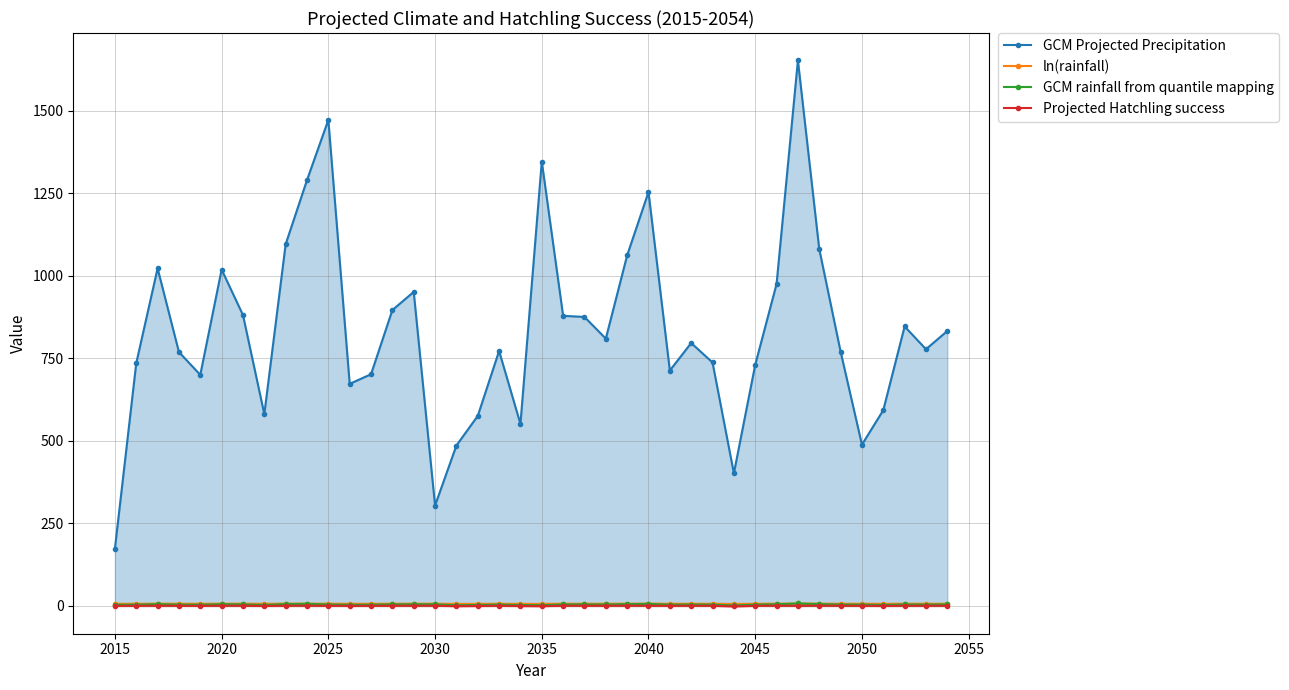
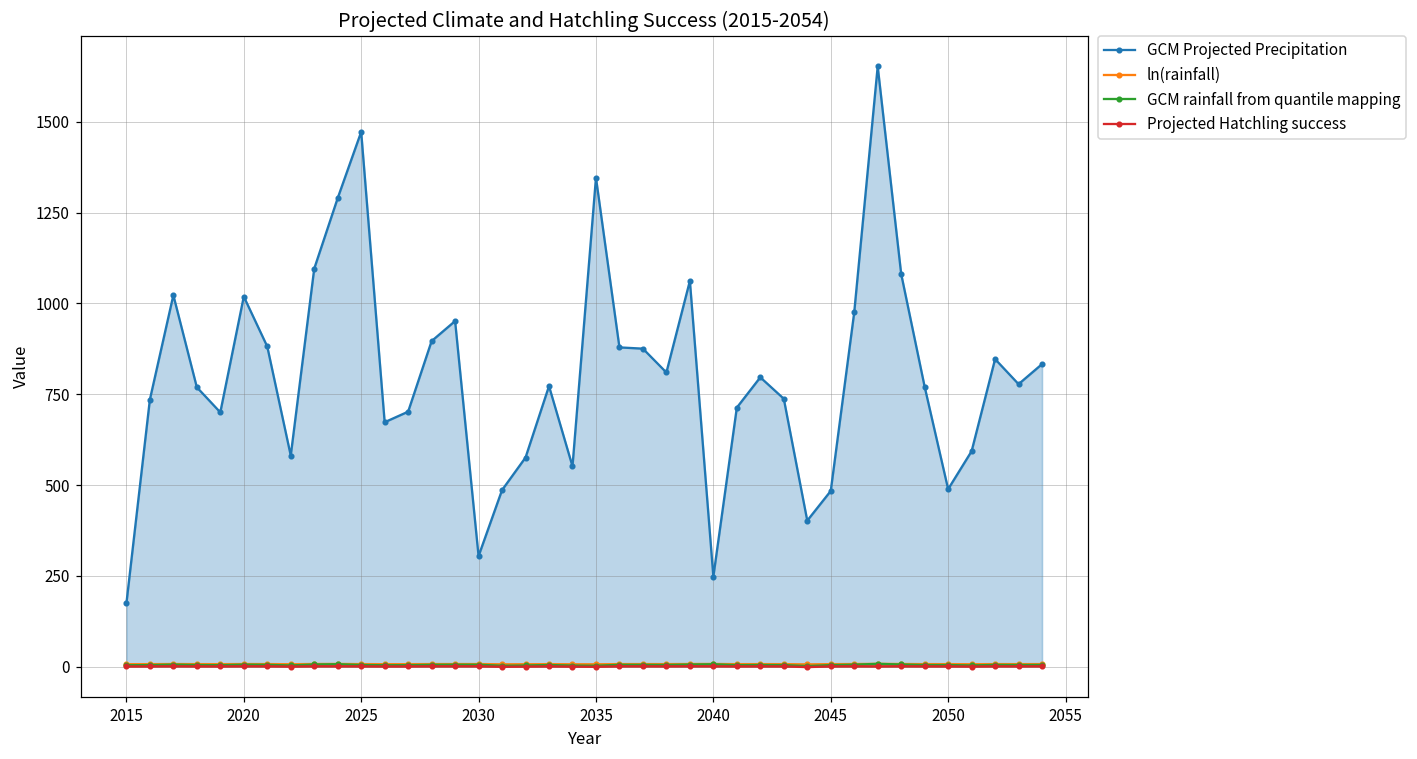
  {
    "GCM Projected Precipitation": {
      "2015": 170,
      "2020": 1020,
      "2025": 1470,
      "2030": 300,
      "2035": 1350,
-     "2040": 1250,
-     "2045": 730,
+     "2040": 250,
+     "2045": 480,
      "2050": 490
    }
  }
